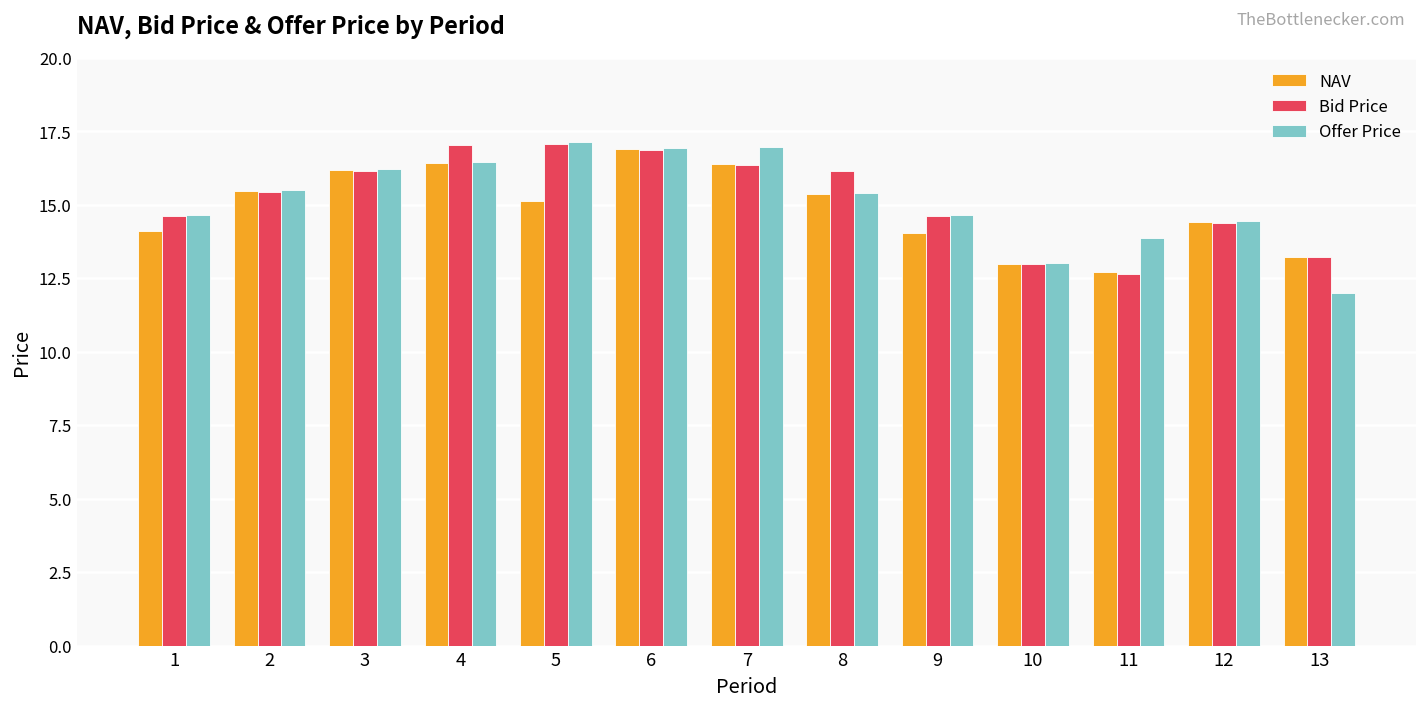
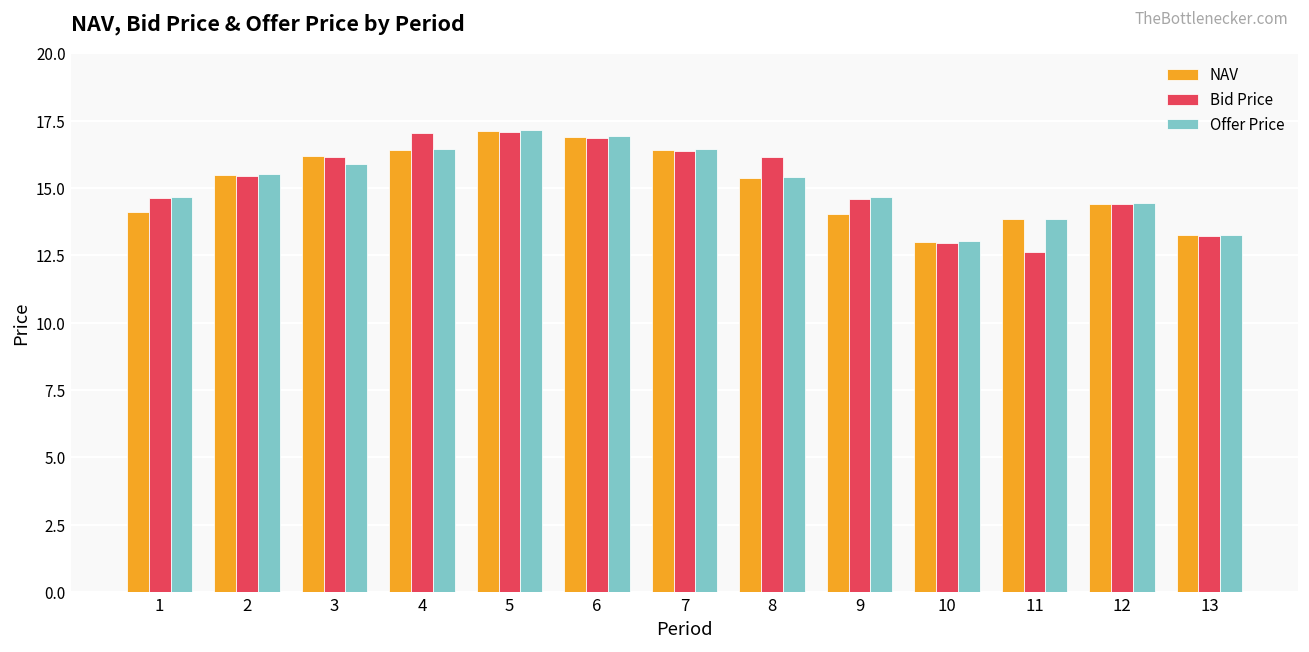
  {
    "NAV": {
      "1": 14.1,
      "2": 15.5,
      "3": 16.2,
      "4": 16.4,
-     "5": 15.1,
+     "5": 17.1,
      "6": 16.9,
      "7": 16.4,
      "8": 15.4,
      "9": 14.1,
      "10": 13.0,
-     "11": 12.7,
+     "11": 13.8,
      "12": 14.4,
      "13": 13.2
    },
    "Bid Price": {
      "1": 14.6,
      "2": 15.5,
      "3": 16.2,
      "4": 17.0,
      "5": 17.1,
      "6": 16.9,
      "7": 16.4,
      "8": 16.2,
      "9": 14.6,
      "10": 13.0,
      "11": 12.6,
      "12": 14.4,
      "13": 13.2
    },
    "Offer Price": {
      "1": 14.7,
      "2": 15.5,
-     "3": 16.2,
+     "3": 15.9,
      "4": 16.5,
      "5": 17.1,
      "6": 16.9,
-     "7": 17.0,
+     "7": 16.4,
      "8": 15.4,
      "9": 14.7,
      "10": 13.0,
      "11": 13.9,
      "12": 14.5,
-     "13": 12.0
+     "13": 13.3
    }
  }
